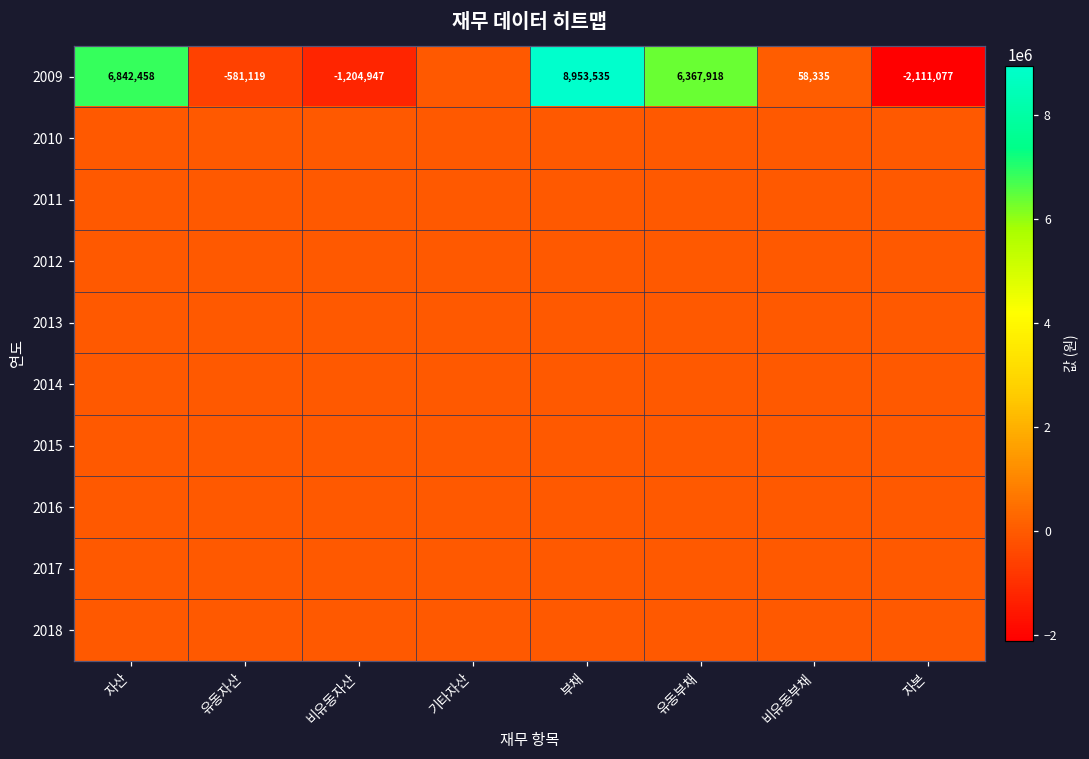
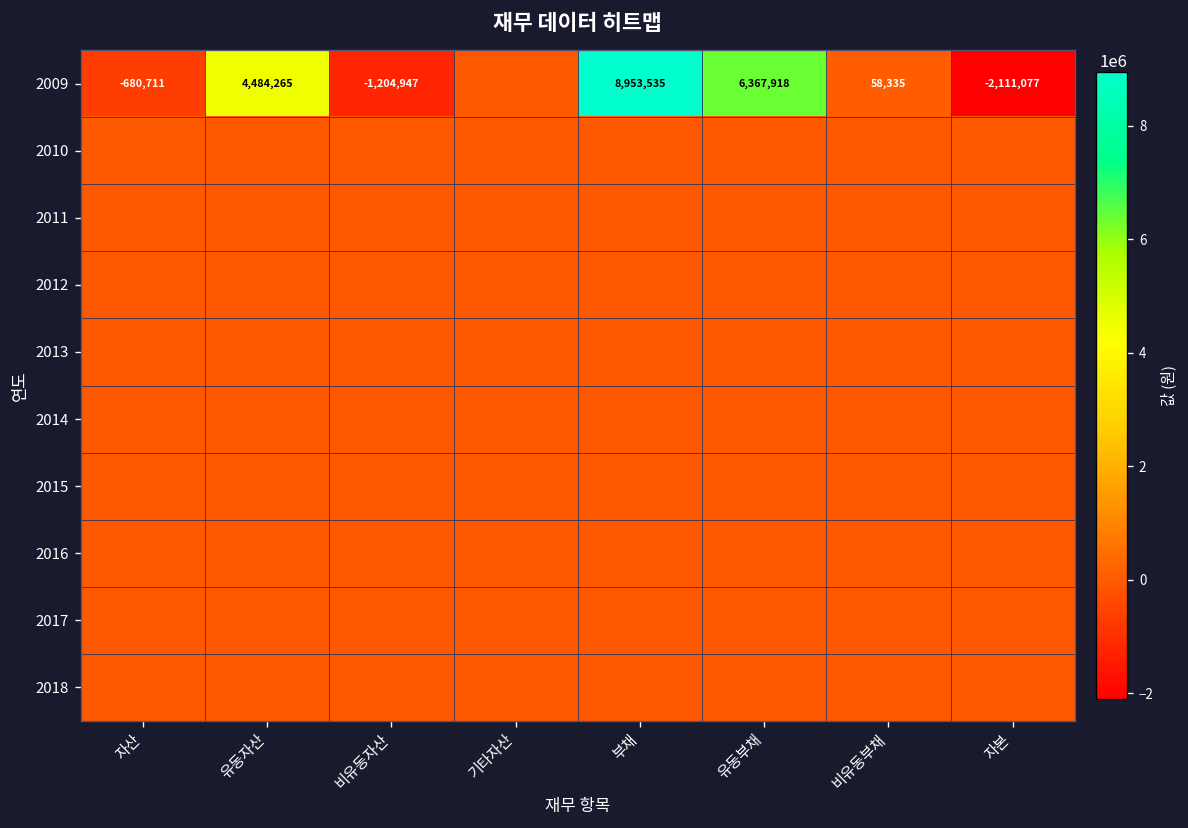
  {
    "2009": {
-     "자산": "6,842,458",
-     "유동자산": "-581,119",
+     "자산": "-680,711",
+     "유동자산": "4,484,265",
      "비유동자산": "-1,204,947",
      "부채": "8,953,535",
      "유동부채": "6,367,918",
      "비유동부채": "58,335",
      "자본": "-2,111,077"
    }
  }
